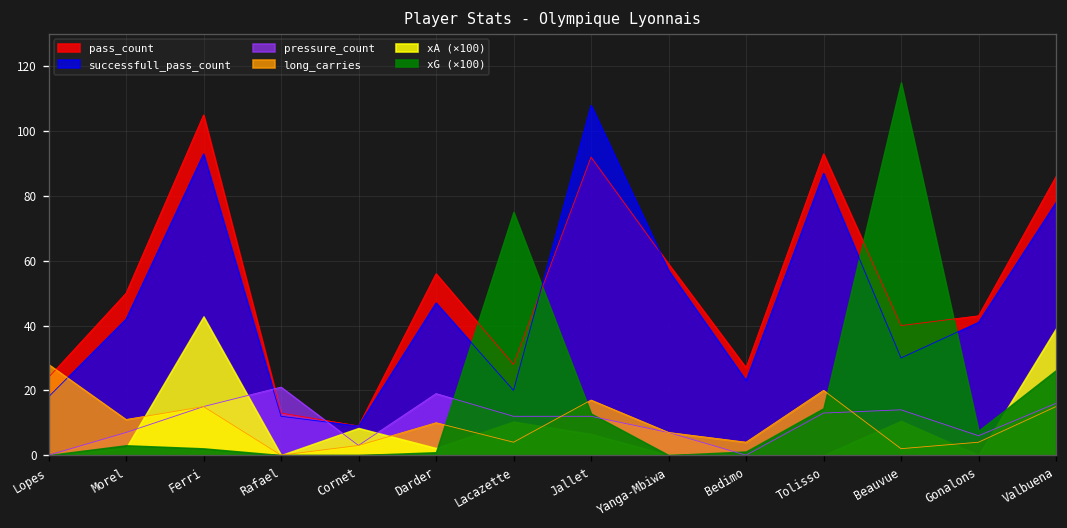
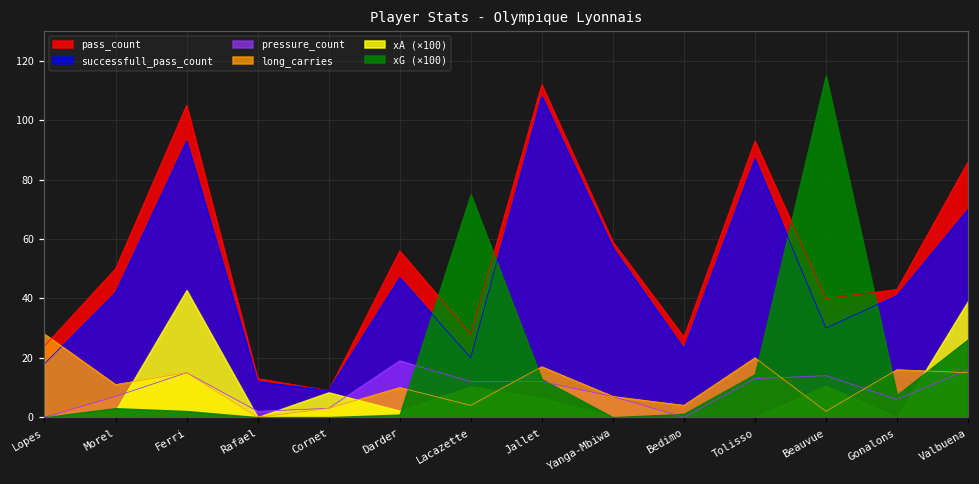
  {
    "pass_count": {
      "Lopes": 24,
      "Morel": 50,
      "Ferri": 105,
      "Rafael": 13,
      "Darder": 56,
      "Lacazette": 28,
-     "Jallet": 92,
+     "Jallet": 112,
      "Yanga-Mbiwa": 59,
      "Bedimo": 27,
      "Tolisso": 93,
      "Beauvue": 40,
      "Gonalons": 43,
      "Valbuena": 86
    },
    "successfull_pass_count": {
      "Lopes": 18,
      "Morel": 42,
      "Ferri": 93,
      "Rafael": 12,
      "Darder": 47,
      "Lacazette": 20,
      "Jallet": 108,
      "Yanga-Mbiwa": 57,
      "Bedimo": 23,
      "Tolisso": 87,
      "Beauvue": 30,
      "Gonalons": 41,
-     "Valbuena": 78
+     "Valbuena": 70
    },
    "pressure_count": {
      "Morel": 7,
-     "Rafael": 21,
+     "Rafael": 2,
      "Darder": 19,
      "Lacazette": 12,
      "Tolisso": 13,
      "Beauvue": 14,
      "Gonalons": 6,
      "Valbuena": 16
    },
    "long_carries": {
      "Lopes": 28,
      "Morel": 11,
      "Darder": 10,
      "Lacazette": 4,
      "Jallet": 17,
      "Bedimo": 4,
      "Tolisso": 20,
      "Beauvue": 2,
-     "Gonalons": 4,
+     "Gonalons": 16,
      "Valbuena": 15
    },
    "xA (×100)": {
      "Ferri": 43,
      "Darder": 2,
      "Lacazette": 10,
      "Jallet": 7,
      "Tolisso": 0,
      "Beauvue": 11,
      "Gonalons": 0,
      "Valbuena": 39
    },
    "xG (×100)": {
      "Ferri": 2,
      "Cornet": 0,
      "Lacazette": 75,
      "Bedimo": 1,
      "Tolisso": 14,
      "Beauvue": 115,
      "Gonalons": 8,
      "Valbuena": 26
    }
  }
